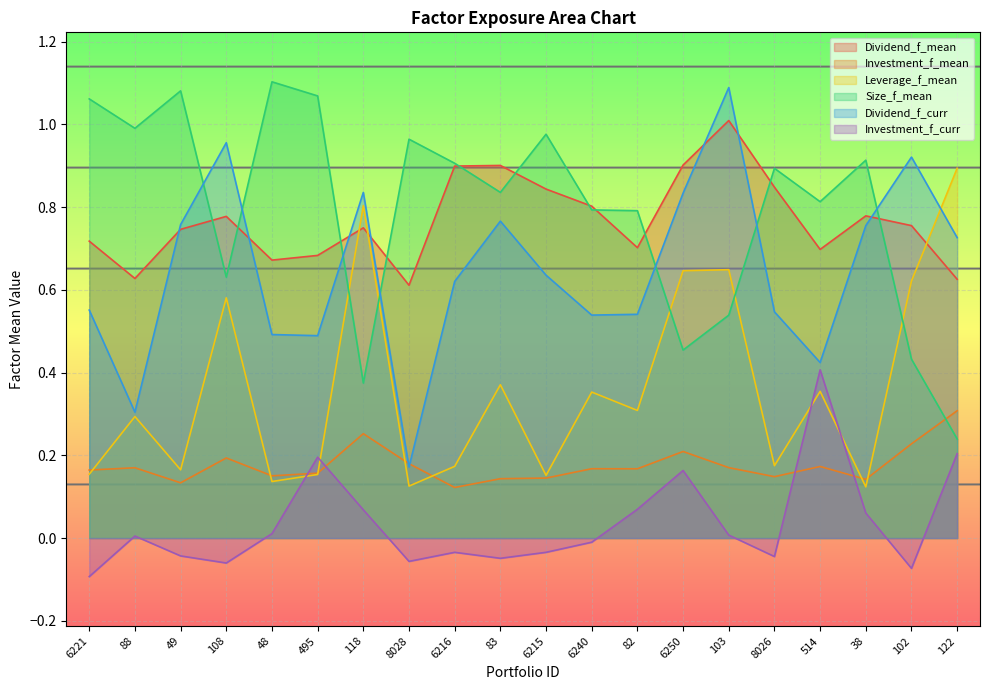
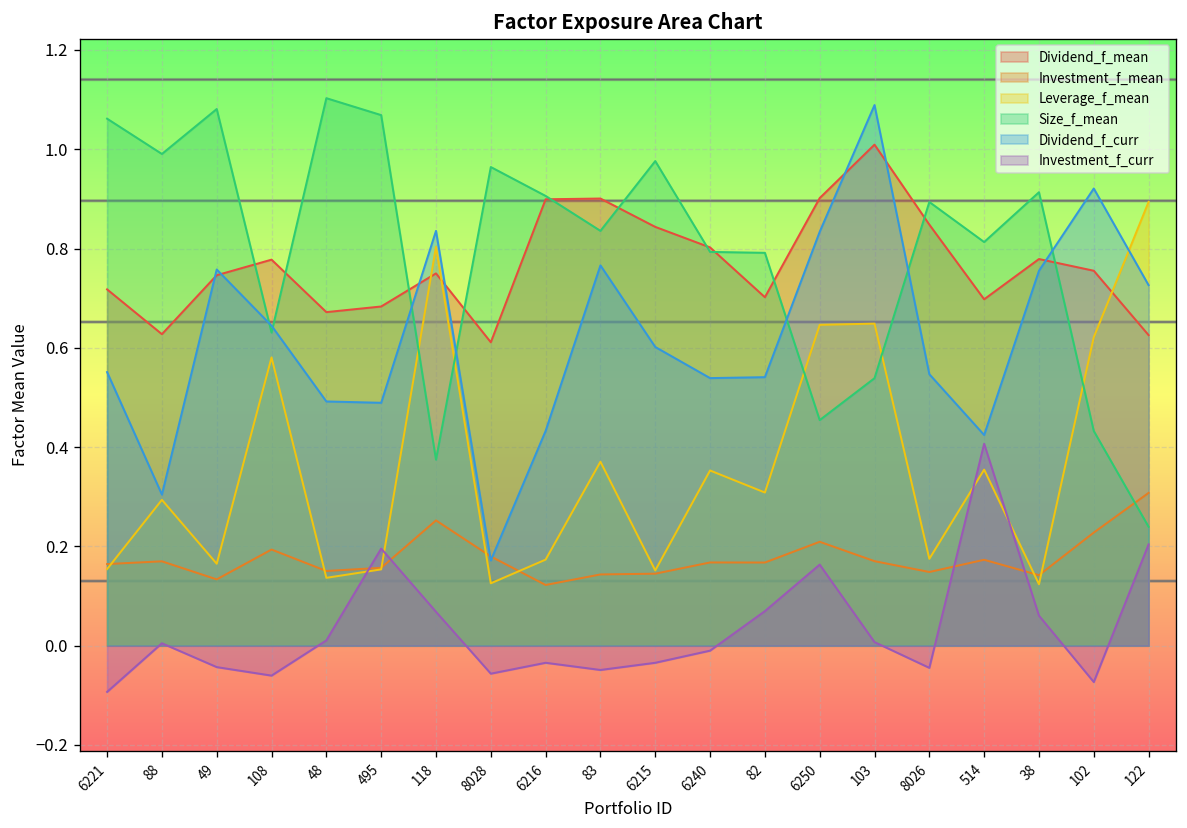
  {
    "Size_f_mean": {
      "6221": 1.06,
      "88": 0.99,
      "49": 1.08,
      "108": 0.63,
      "48": 1.10,
      "495": 1.07,
      "118": 0.37,
      "8028": 0.96,
      "6216": 0.91,
      "83": 0.84,
      "6215": 0.98,
      "6240": 0.79,
      "82": 0.79,
      "6250": 0.45,
      "103": 0.54,
      "8026": 0.89,
      "514": 0.81,
      "38": 0.91,
      "102": 0.43,
      "122": 0.24
    },
    "Dividend_f_curr": {
      "6221": 0.55,
      "88": 0.30,
      "49": 0.76,
-     "108": 0.96,
+     "108": 0.64,
      "48": 0.49,
      "495": 0.49,
      "118": 0.84,
      "8028": 0.17,
-     "6216": 0.62,
+     "6216": 0.43,
      "83": 0.77,
-     "6215": 0.64,
+     "6215": 0.60,
      "6240": 0.54,
      "82": 0.54,
      "6250": 0.83,
      "103": 1.09,
      "8026": 0.55,
      "514": 0.42,
      "38": 0.76,
      "102": 0.92,
      "122": 0.73
    }
  }
